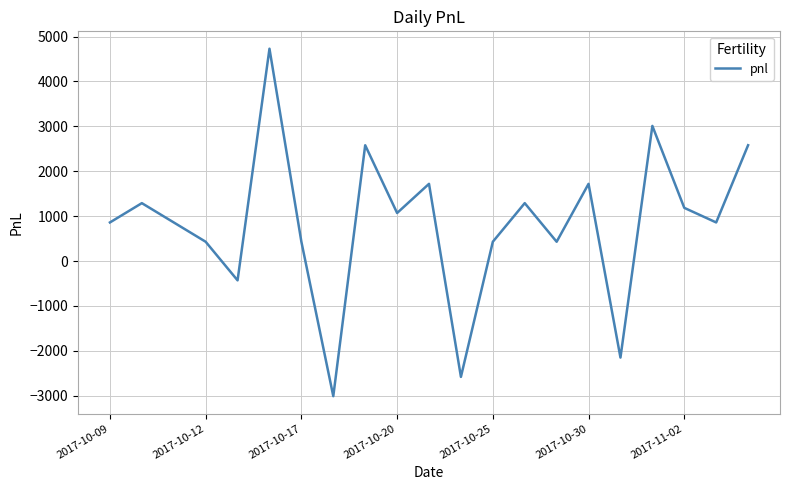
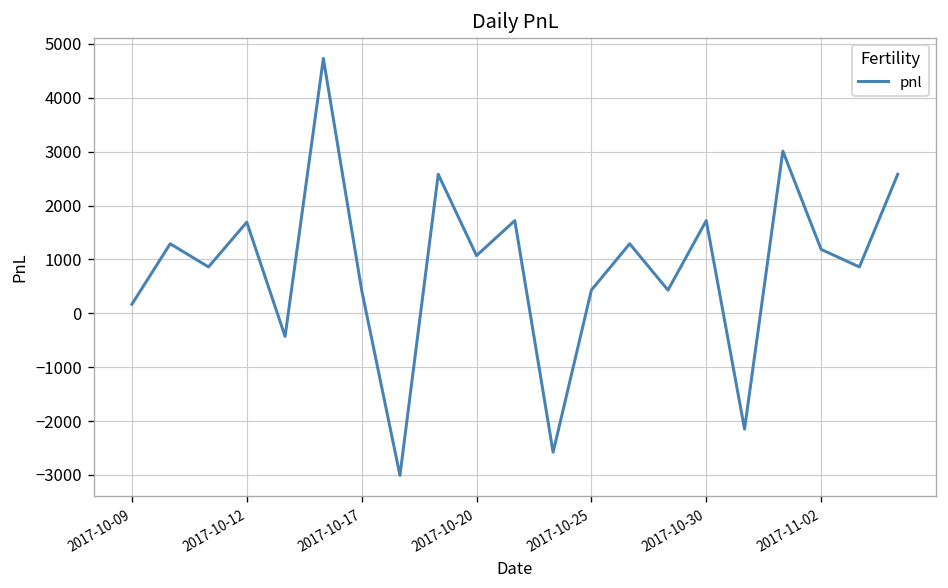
  {
-   "2017-10-09": 900,
-   "2017-10-12": 400,
+   "2017-10-09": 200,
+   "2017-10-12": 1700,
    "2017-10-17": 400,
    "2017-10-20": 1100,
    "2017-10-25": 400,
    "2017-10-30": 1700,
    "2017-11-02": 1200
  }
